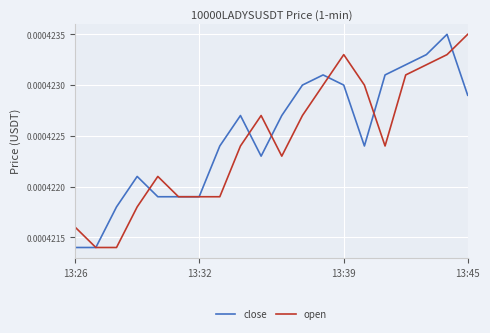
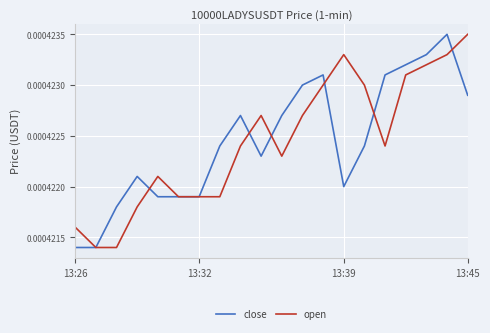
  {
    "close": {
      "13:26": 0.00042140,
-     "13:39": 0.000423,
+     "13:39": 0.000422,
      "13:45": 0.00042290
    },
    "open": {
      "13:26": 0.00042160,
      "13:39": 0.00042330,
      "13:45": 0.00042350
    }
  }
